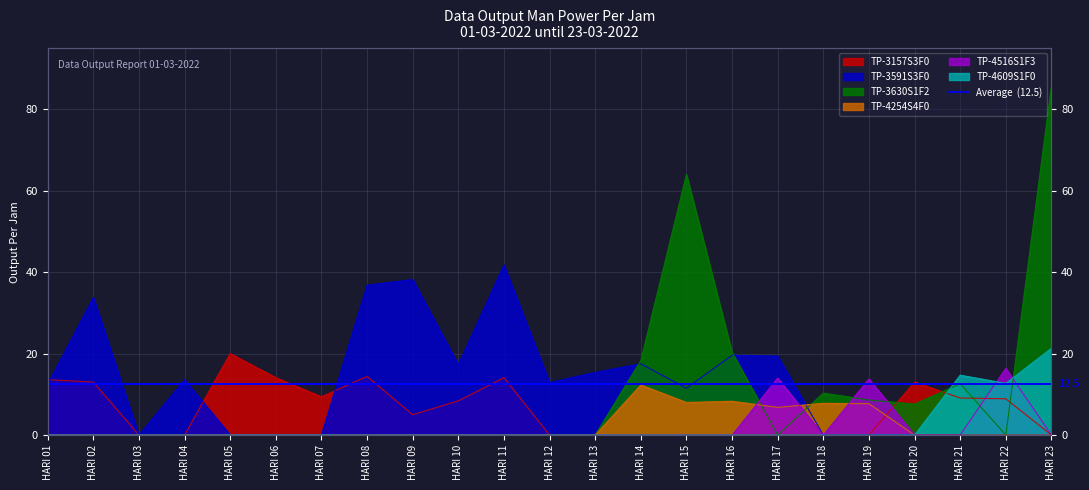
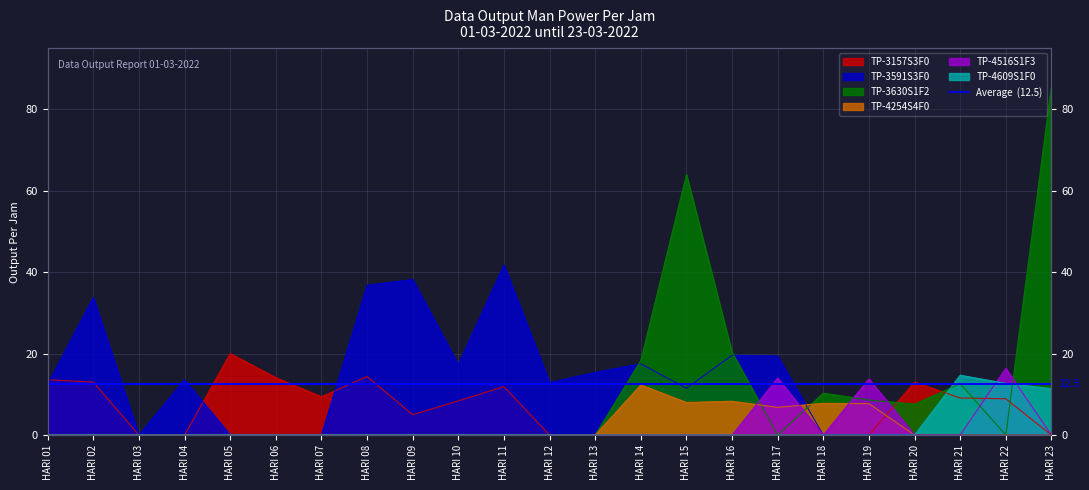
  {
    "TP-3157S3F0": {
      "HARI 01": 14,
      "HARI 02": 13,
      "HARI 05": 20,
      "HARI 06": 14,
      "HARI 07": 9,
      "HARI 08": 14,
      "HARI 09": 5,
      "HARI 10": 8,
-     "HARI 11": 14,
+     "HARI 11": 12,
      "HARI 20": 13,
      "HARI 21": 9,
      "HARI 22": 9
    },
    "TP-3591S3F0": {
      "HARI 01": 13,
      "HARI 02": 34,
      "HARI 04": 14,
      "HARI 08": 37,
      "HARI 09": 38,
      "HARI 10": 17,
      "HARI 11": 42,
      "HARI 12": 13,
      "HARI 13": 15,
      "HARI 14": 18,
      "HARI 15": 12,
      "HARI 16": 20,
      "HARI 17": 19
    },
    "TP-3630S1F2": {
      "HARI 14": 18,
      "HARI 15": 64,
      "HARI 16": 20,
      "HARI 18": 10,
      "HARI 19": 9,
      "HARI 20": 8,
      "HARI 21": 13,
      "HARI 23": 86
    },
    "TP-4254S4F0": {
      "HARI 14": 12,
      "HARI 15": 8,
      "HARI 16": 8,
      "HARI 17": 7,
      "HARI 18": 8,
      "HARI 19": 8
    },
    "TP-4516S1F3": {
      "HARI 17": 14,
      "HARI 19": 14,
      "HARI 22": 16
    },
    "TP-4609S1F0": {
      "HARI 21": 15,
      "HARI 22": 13,
-     "HARI 23": 21
+     "HARI 23": 11
    }
  }
